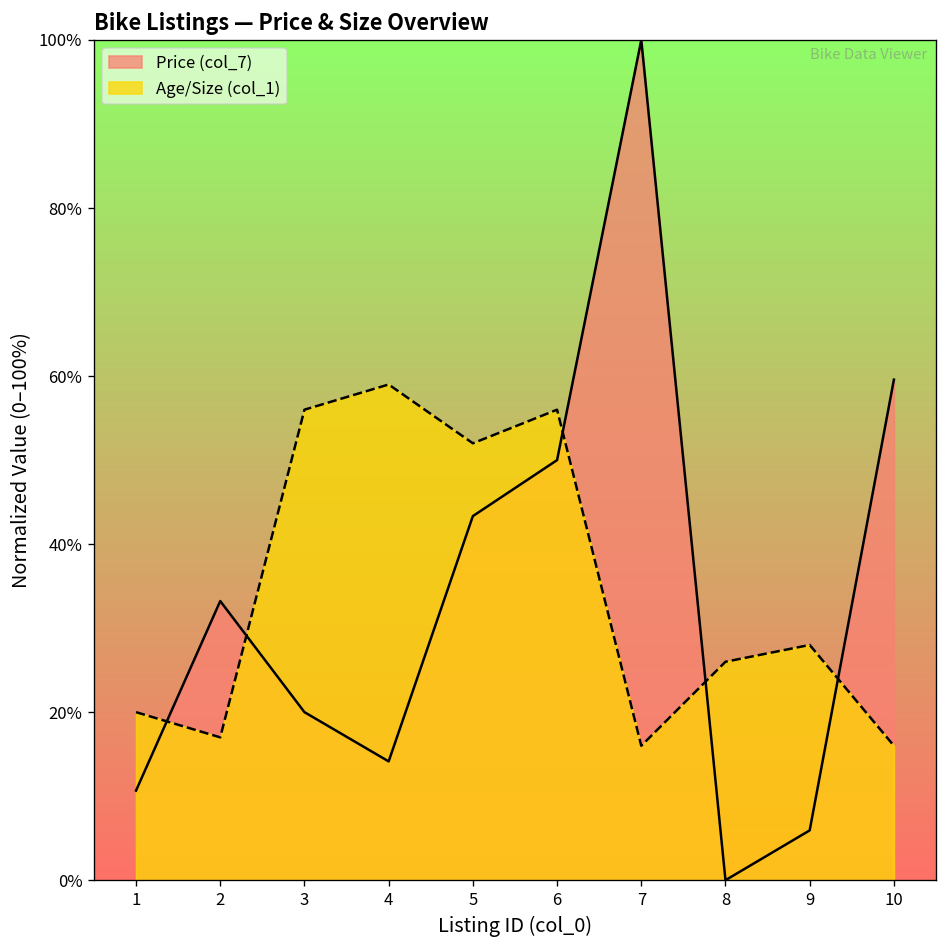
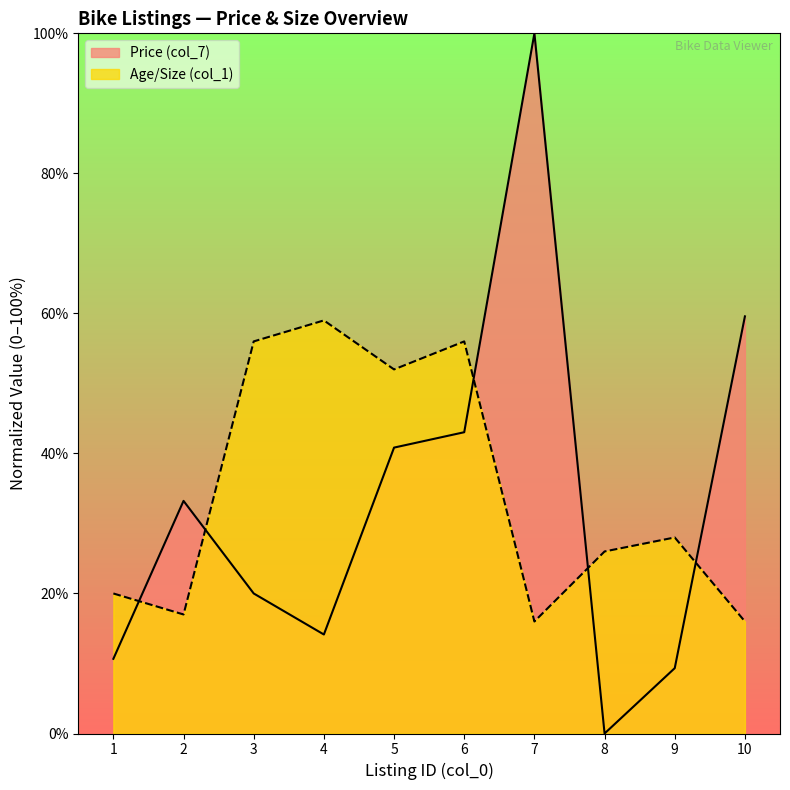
  {
    "Price (col_7)": {
      "1": "11%",
      "2": "33%",
      "3": "20%",
      "4": "14%",
-     "5": "43%",
-     "6": "50%",
+     "5": "41%",
+     "6": "43%",
      "7": "100%",
      "8": "0%",
-     "9": "6%",
+     "9": "9%",
      "10": "60%"
    },
    "Age/Size (col_1)": {
      "1": "20%",
      "2": "17%",
      "3": "56%",
      "4": "59%",
      "5": "52%",
      "6": "56%",
      "7": "16%",
      "8": "26%",
      "9": "28%",
      "10": "16%"
    }
  }
